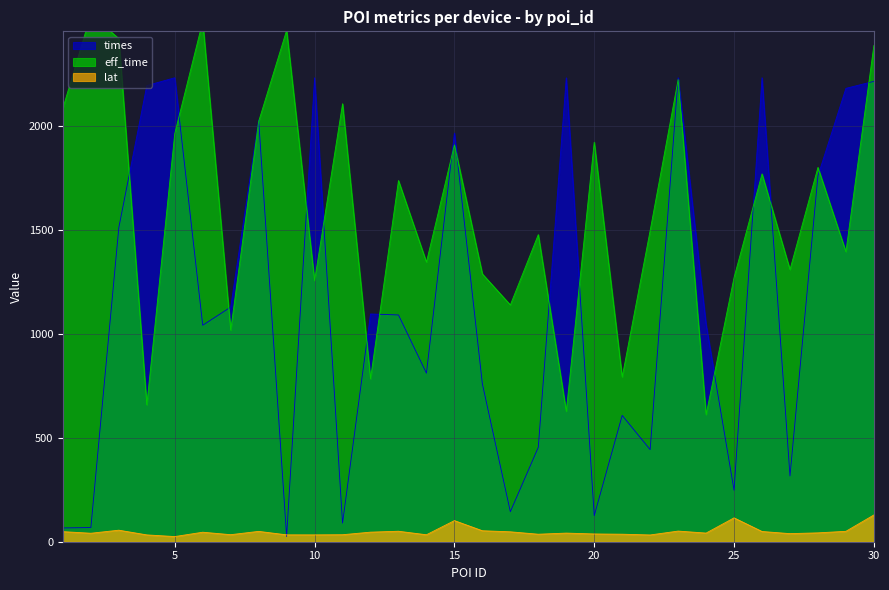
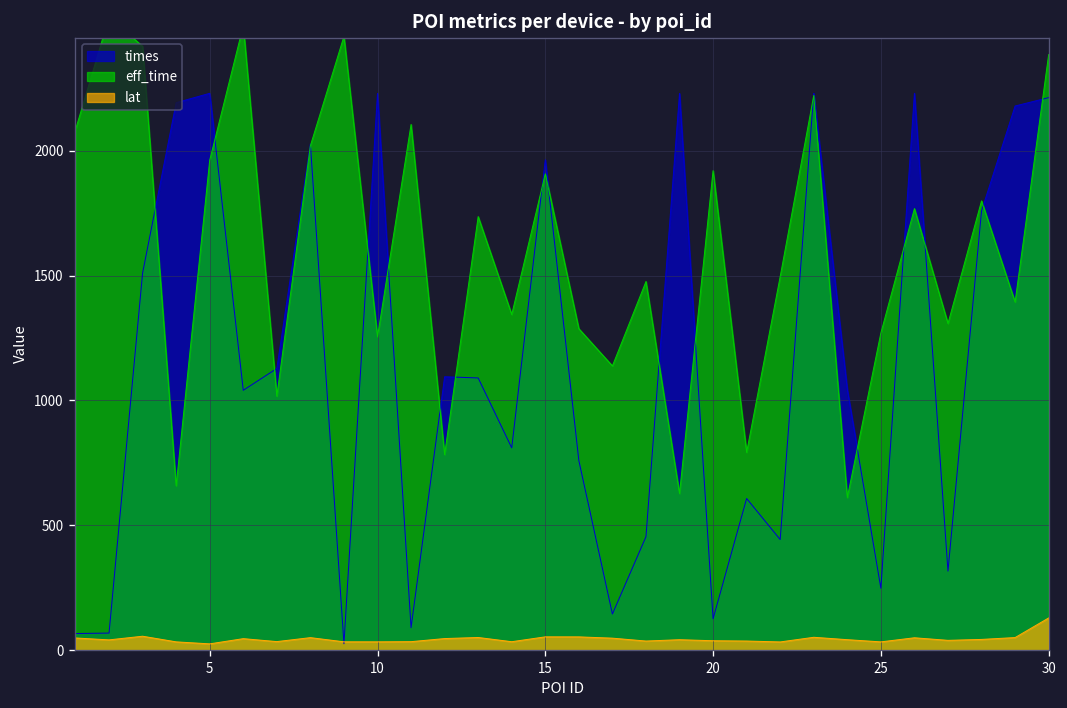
  {
    "times": {
      "5": 2230,
      "10": 2230,
      "15": 1960,
      "20": 130,
      "25": 250,
      "30": 2210
    },
    "eff_time": {
      "5": 1960,
      "10": 1260,
      "15": 1910,
      "20": 1920,
      "25": 1270,
      "30": 2390
    },
    "lat": {
      "5": 20,
      "10": 30,
-     "15": 100,
+     "15": 50,
      "20": 40,
-     "25": 110,
+     "25": 30,
      "30": 130
    }
  }
